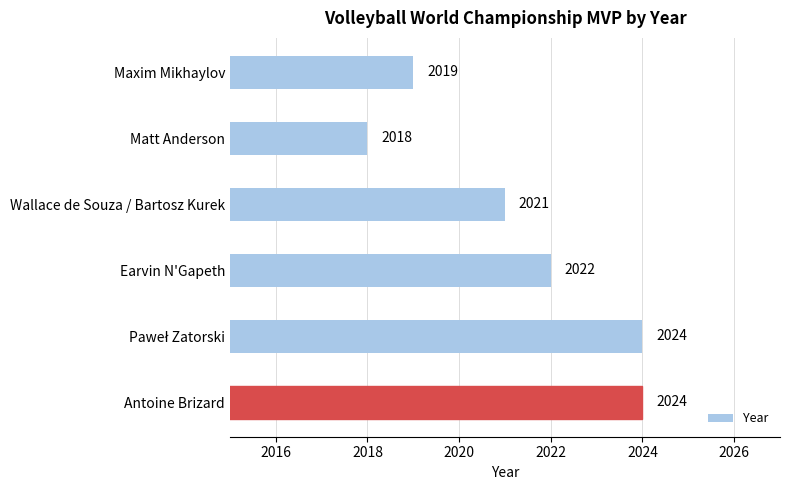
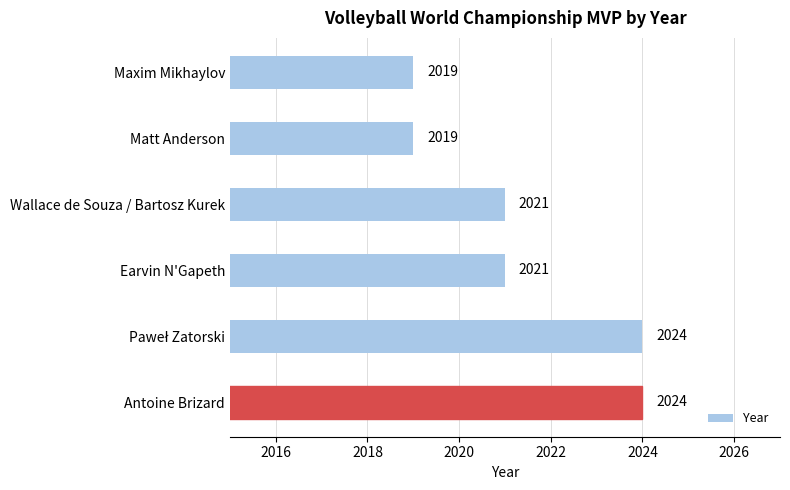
  {
    "Maxim Mikhaylov": 2019,
-   "Matt Anderson": 2018,
+   "Matt Anderson": 2019,
    "Wallace de Souza / Bartosz Kurek": 2021,
-   "Earvin N'Gapeth": 2022,
+   "Earvin N'Gapeth": 2021,
    "Paweł Zatorski": 2024,
    "Antoine Brizard": 2024
  }
